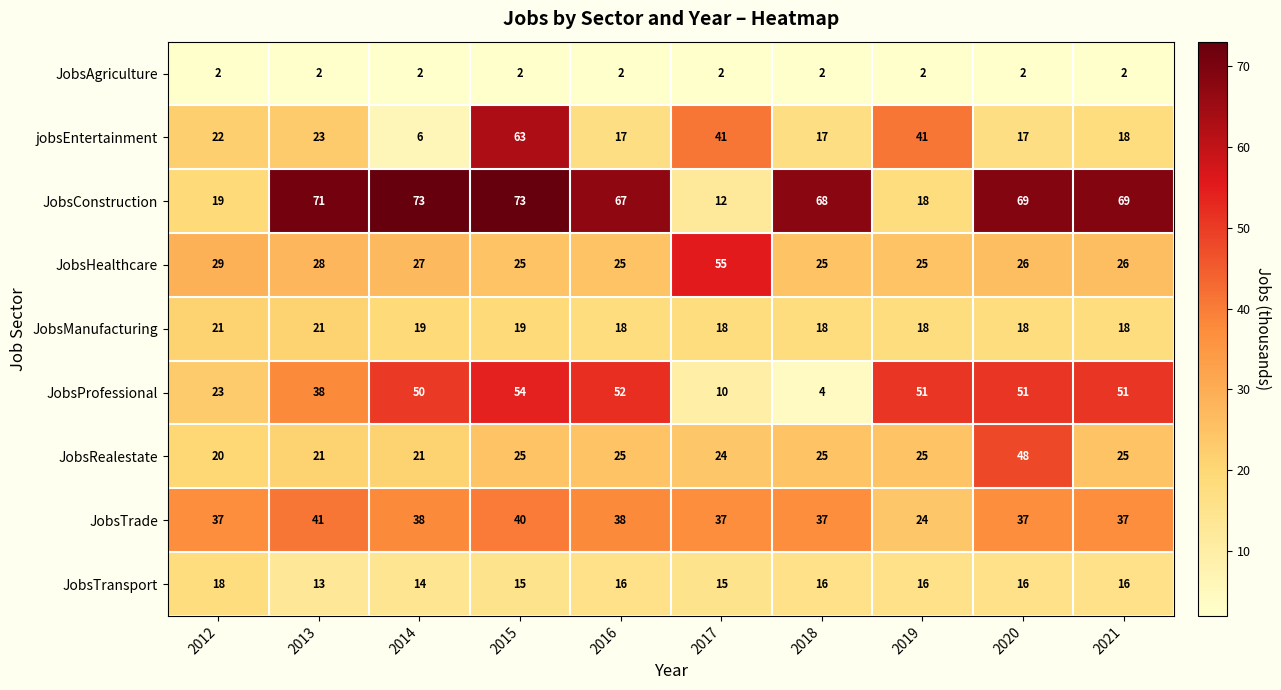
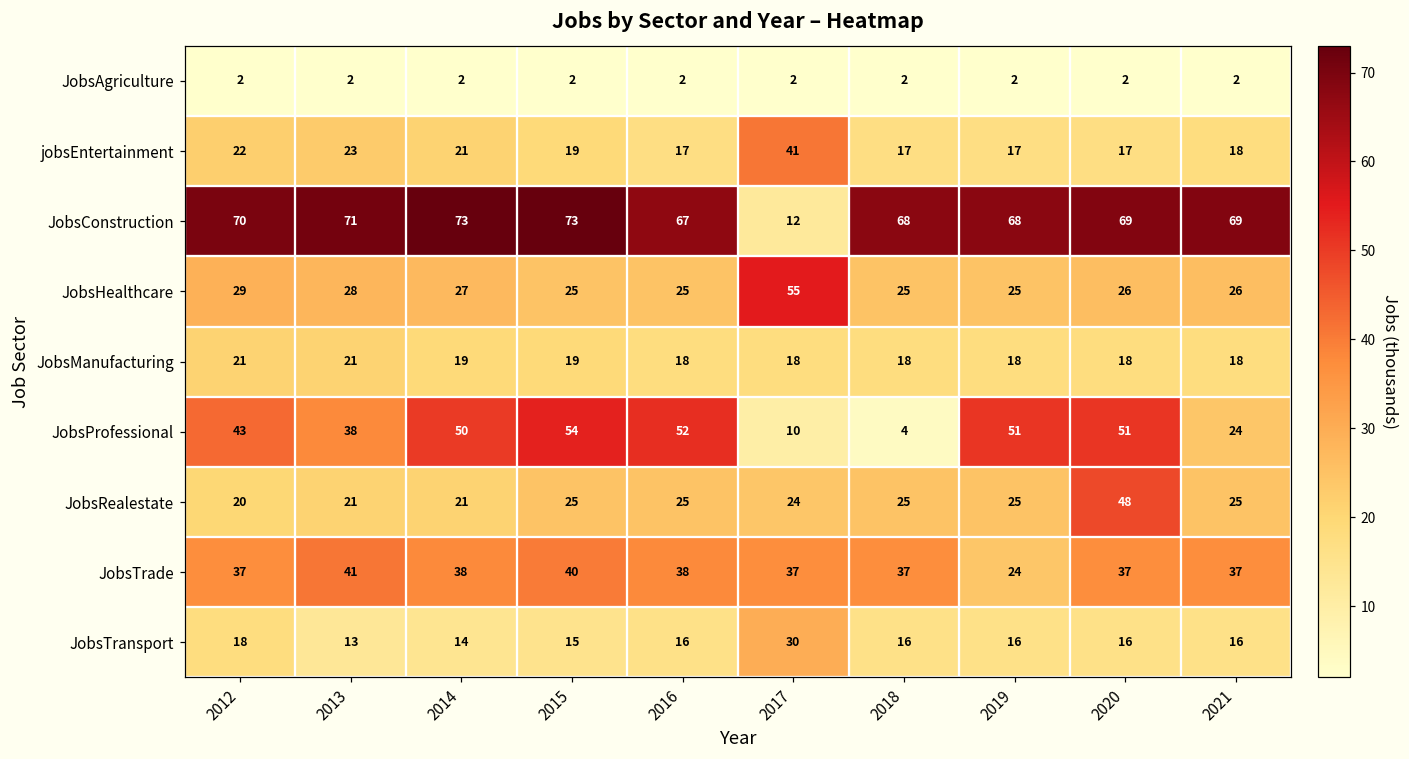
  {
    "JobsAgriculture": {
      "2012": 2,
      "2013": 2,
      "2014": 2,
      "2015": 2,
      "2016": 2,
      "2017": 2,
      "2018": 2,
      "2019": 2,
      "2020": 2,
      "2021": 2
    },
    "jobsEntertainment": {
      "2012": 22,
      "2013": 23,
-     "2014": 6,
-     "2015": 63,
+     "2014": 21,
+     "2015": 19,
      "2016": 17,
      "2017": 41,
      "2018": 17,
-     "2019": 41,
+     "2019": 17,
      "2020": 17,
      "2021": 18
    },
    "JobsConstruction": {
-     "2012": 19,
+     "2012": 70,
      "2013": 71,
      "2014": 73,
      "2015": 73,
      "2016": 67,
      "2017": 12,
      "2018": 68,
-     "2019": 18,
+     "2019": 68,
      "2020": 69,
      "2021": 69
    },
    "JobsHealthcare": {
      "2012": 29,
      "2013": 28,
      "2014": 27,
      "2015": 25,
      "2016": 25,
      "2017": 55,
      "2018": 25,
      "2019": 25,
      "2020": 26,
      "2021": 26
    },
    "JobsManufacturing": {
      "2012": 21,
      "2013": 21,
      "2014": 19,
      "2015": 19,
      "2016": 18,
      "2017": 18,
      "2018": 18,
      "2019": 18,
      "2020": 18,
      "2021": 18
    },
    "JobsProfessional": {
-     "2012": 23,
+     "2012": 43,
      "2013": 38,
      "2014": 50,
      "2015": 54,
      "2016": 52,
      "2017": 10,
      "2018": 4,
      "2019": 51,
      "2020": 51,
-     "2021": 51
+     "2021": 24
    },
    "JobsRealestate": {
      "2012": 20,
      "2013": 21,
      "2014": 21,
      "2015": 25,
      "2016": 25,
      "2017": 24,
      "2018": 25,
      "2019": 25,
      "2020": 48,
      "2021": 25
    },
    "JobsTrade": {
      "2012": 37,
      "2013": 41,
      "2014": 38,
      "2015": 40,
      "2016": 38,
      "2017": 37,
      "2018": 37,
      "2019": 24,
      "2020": 37,
      "2021": 37
    },
    "JobsTransport": {
      "2012": 18,
      "2013": 13,
      "2014": 14,
      "2015": 15,
      "2016": 16,
-     "2017": 15,
+     "2017": 30,
      "2018": 16,
      "2019": 16,
      "2020": 16,
      "2021": 16
    }
  }
